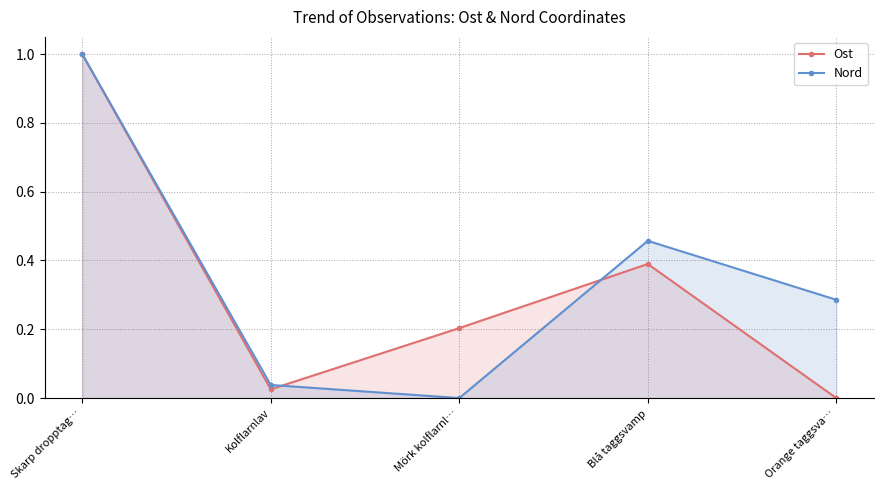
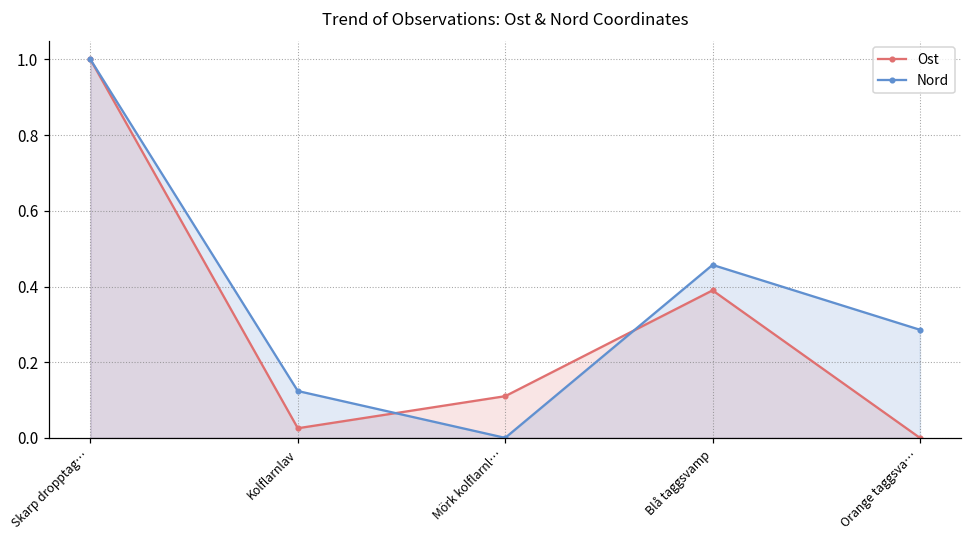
  {
    "Ost": {
      "Kolflarnlav": 0.03,
-     "Mörk kolflarnl…": 0.20,
+     "Mörk kolflarnl…": 0.11,
      "Blå taggsvamp": 0.39,
      "Orange taggsva…": 0.00
    },
    "Nord": {
-     "Kolflarnlav": 0.04,
+     "Kolflarnlav": 0.12,
      "Mörk kolflarnl…": 0.00,
      "Blå taggsvamp": 0.46,
      "Orange taggsva…": 0.29
    }
  }
